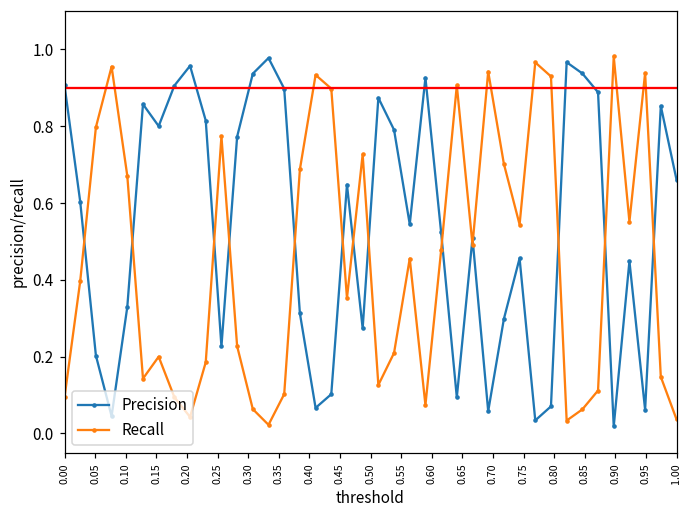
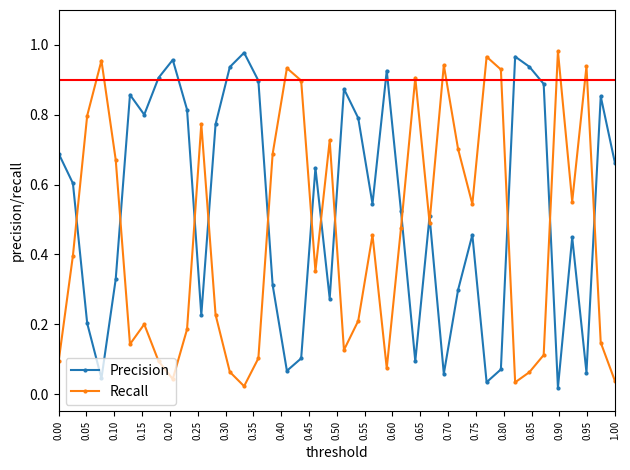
  {
    "Precision": {
-     "0.00": 0.91,
+     "0.00": 0.69,
      "1.00": 0.66
    },
    "Recall": {
      "0.00": 0.09,
      "1.00": 0.04
    }
  }
